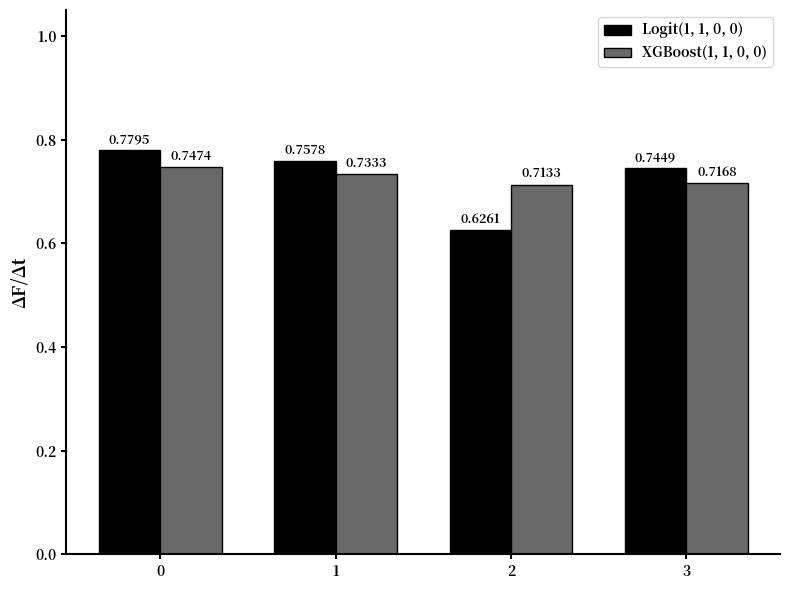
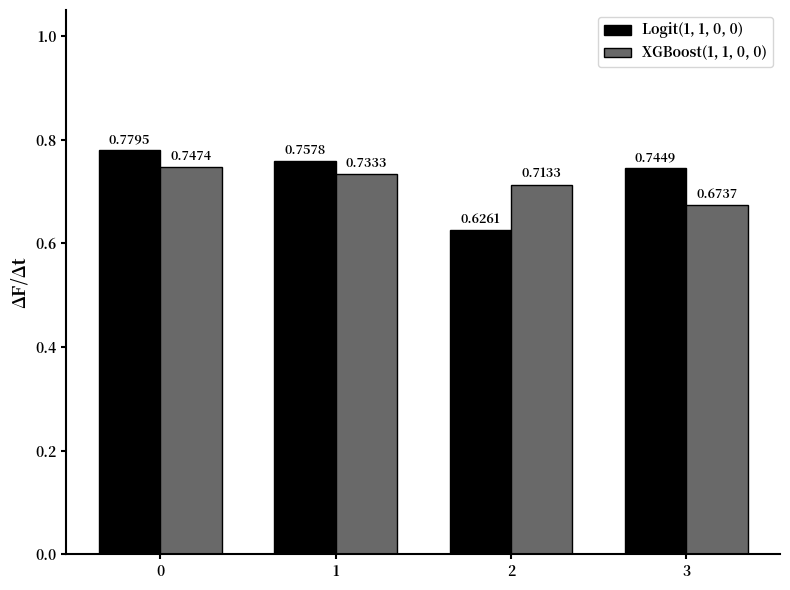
  {
    "Logit(1, 1, 0, 0)": {
      "0": 0.7795,
      "1": 0.7578,
      "2": 0.6261,
      "3": 0.7449
    },
    "XGBoost(1, 1, 0, 0)": {
      "0": 0.7474,
      "1": 0.7333,
      "2": 0.7133,
-     "3": 0.7168
+     "3": 0.6737
    }
  }
